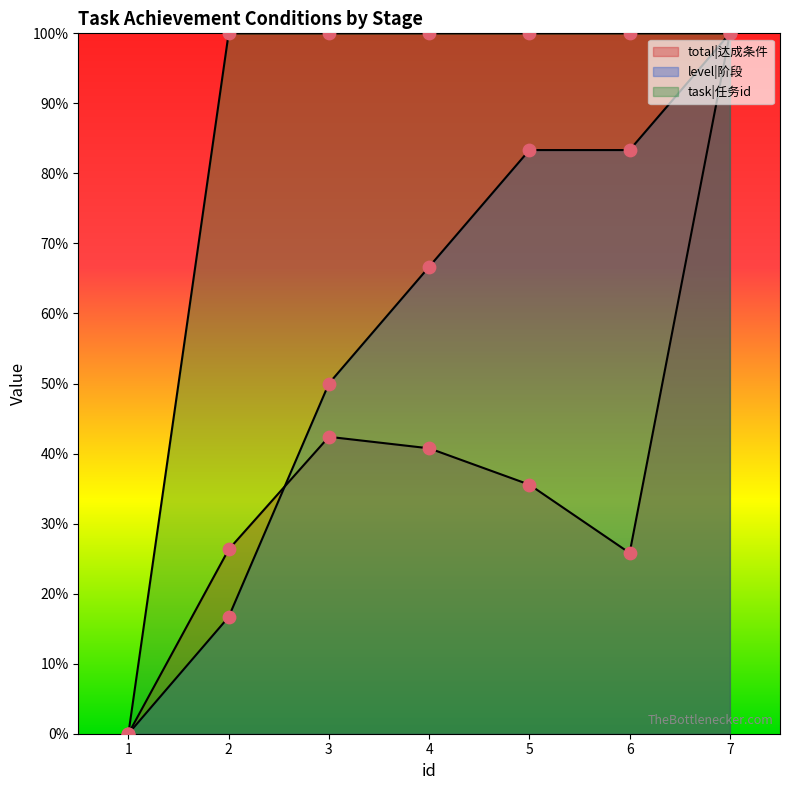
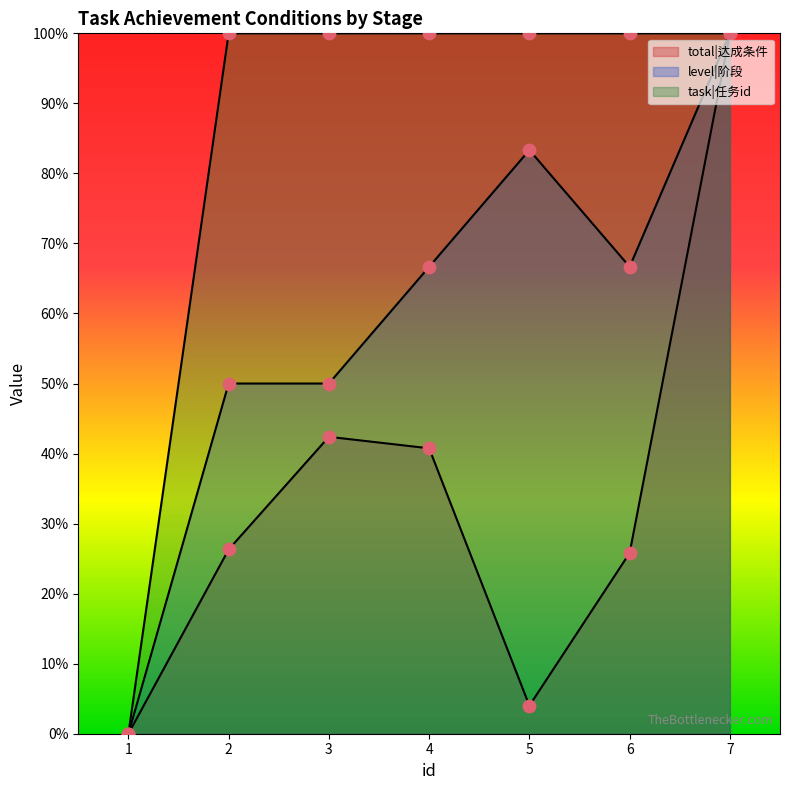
  {
    "total|达成条件": {
      "2": "26%",
      "3": "42%",
      "4": "41%",
-     "5": "36%",
+     "5": "4%",
      "6": "26%"
    },
    "level|阶段": {
-     "2": "17%",
+     "2": "50%",
      "3": "50%",
      "4": "67%",
      "5": "83%",
-     "6": "83%"
+     "6": "67%"
    },
    "task|任务id": {
      "2": "100%",
      "3": "100%",
      "4": "100%",
      "5": "100%",
      "6": "100%"
    }
  }
